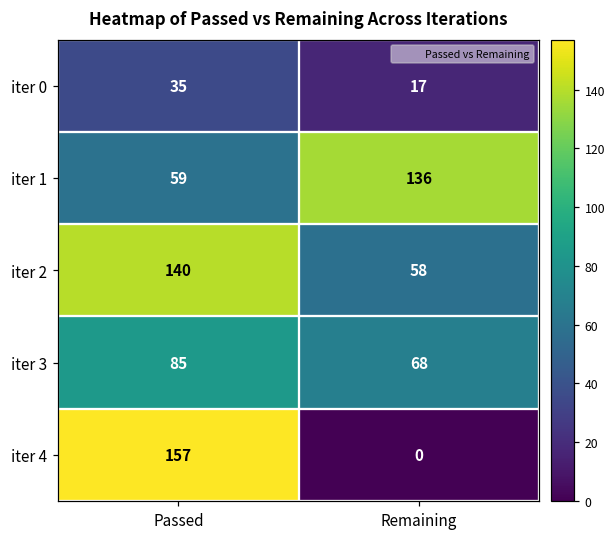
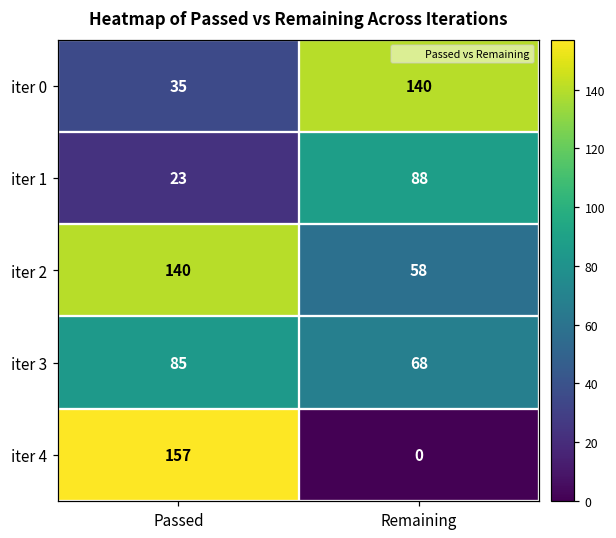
  {
    "iter 0": {
      "Passed": 35,
-     "Remaining": 17
+     "Remaining": 140
    },
    "iter 1": {
-     "Passed": 59,
-     "Remaining": 136
+     "Passed": 23,
+     "Remaining": 88
    },
    "iter 2": {
      "Passed": 140,
      "Remaining": 58
    },
    "iter 3": {
      "Passed": 85,
      "Remaining": 68
    },
    "iter 4": {
      "Passed": 157,
      "Remaining": 0
    }
  }
